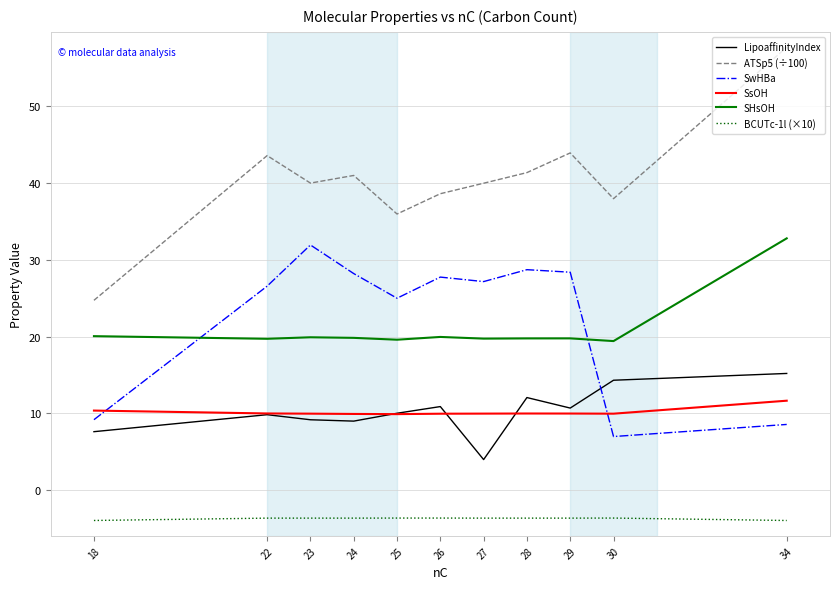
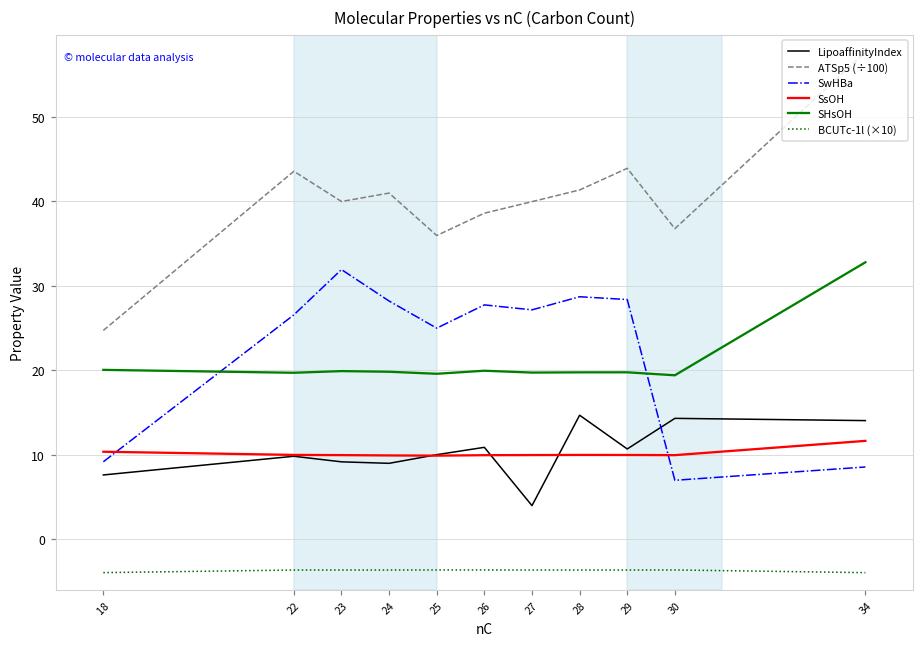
  {
    "LipoaffinityIndex": {
      "18": 8,
      "23": 9,
      "24": 9,
      "26": 11,
      "27": 4,
-     "28": 12,
+     "28": 15,
      "29": 11,
      "30": 14,
-     "34": 15
+     "34": 14
    },
    "ATSp5 (÷100)": {
      "18": 25,
      "22": 44,
      "23": 40,
      "24": 41,
      "25": 36,
      "26": 39,
      "27": 40,
      "28": 41,
      "29": 44,
-     "30": 38
+     "30": 37
    },
    "SwHBa": {
      "18": 9,
      "22": 27,
      "23": 32,
      "24": 28,
      "25": 25,
      "26": 28,
      "27": 27,
      "28": 29,
      "29": 28,
      "30": 7,
      "34": 9
    },
    "SsOH": {
      "18": 10,
      "23": 10,
      "24": 10,
      "26": 10,
      "27": 10,
      "28": 10,
      "29": 10,
      "30": 10,
      "34": 12
    }
  }
